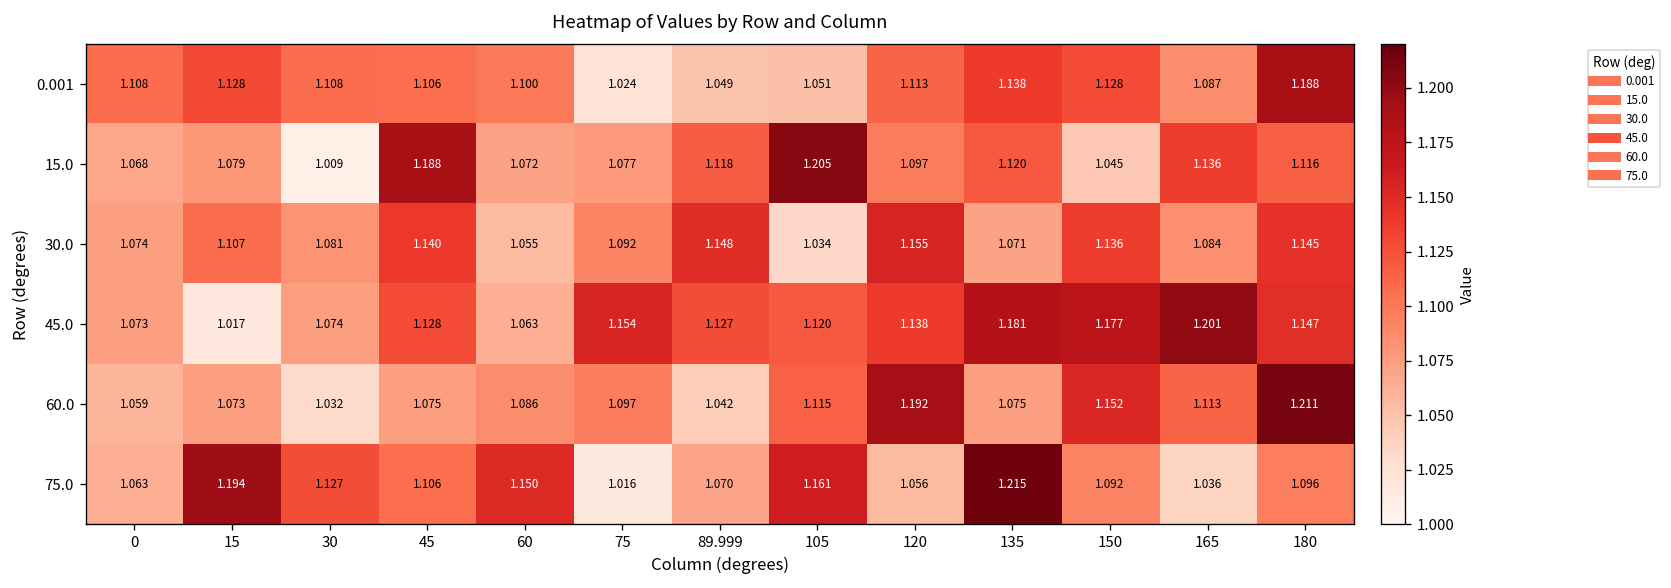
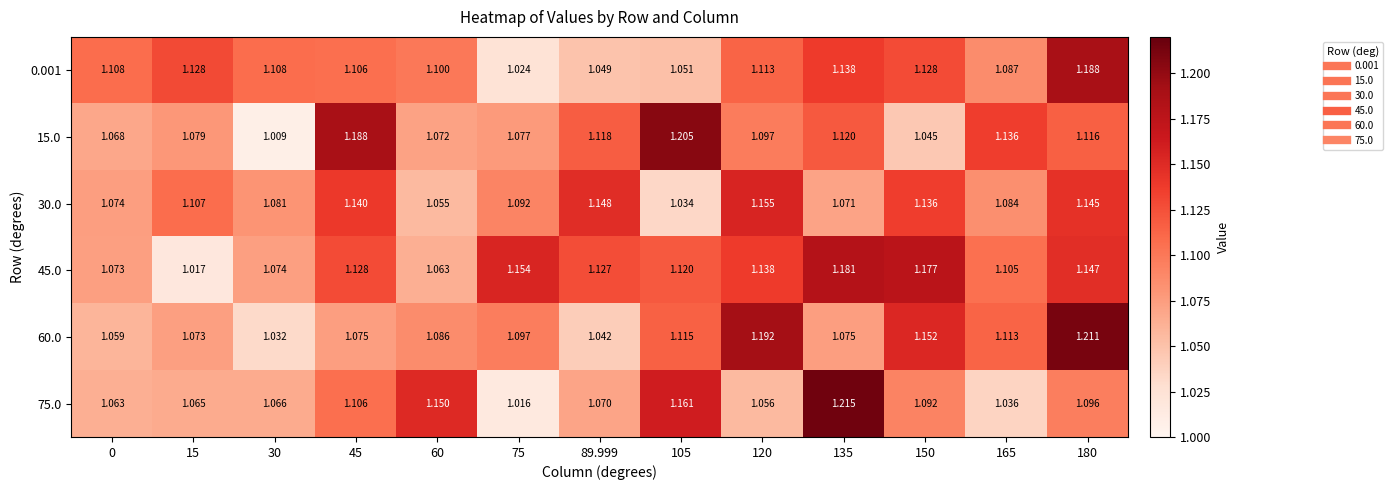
  {
    "0.001": {
      "0": 1.108,
      "15": 1.128,
      "30": 1.108,
      "45": 1.106,
      "60": 1.100,
      "75": 1.024,
      "89.999": 1.049,
      "105": 1.051,
      "120": 1.113,
      "135": 1.138,
      "150": 1.128,
      "165": 1.087,
      "180": 1.188
    },
    "15.0": {
      "0": 1.068,
      "15": 1.079,
      "30": 1.009,
      "45": 1.188,
      "60": 1.072,
      "75": 1.077,
      "89.999": 1.118,
      "105": 1.205,
      "120": 1.097,
      "135": 1.120,
      "150": 1.045,
      "165": 1.136,
      "180": 1.116
    },
    "30.0": {
      "0": 1.074,
      "15": 1.107,
      "30": 1.081,
      "45": 1.140,
      "60": 1.055,
      "75": 1.092,
      "89.999": 1.148,
      "105": 1.034,
      "120": 1.155,
      "135": 1.071,
      "150": 1.136,
      "165": 1.084,
      "180": 1.145
    },
    "45.0": {
      "0": 1.073,
      "15": 1.017,
      "30": 1.074,
      "45": 1.128,
      "60": 1.063,
      "75": 1.154,
      "89.999": 1.127,
      "105": 1.120,
      "120": 1.138,
      "135": 1.181,
      "150": 1.177,
-     "165": 1.201,
+     "165": 1.105,
      "180": 1.147
    },
    "60.0": {
      "0": 1.059,
      "15": 1.073,
      "30": 1.032,
      "45": 1.075,
      "60": 1.086,
      "75": 1.097,
      "89.999": 1.042,
      "105": 1.115,
      "120": 1.192,
      "135": 1.075,
      "150": 1.152,
      "165": 1.113,
      "180": 1.211
    },
    "75.0": {
      "0": 1.063,
-     "15": 1.194,
-     "30": 1.127,
+     "15": 1.065,
+     "30": 1.066,
      "45": 1.106,
      "60": 1.150,
      "75": 1.016,
      "89.999": 1.070,
      "105": 1.161,
      "120": 1.056,
      "135": 1.215,
      "150": 1.092,
      "165": 1.036,
      "180": 1.096
    }
  }
